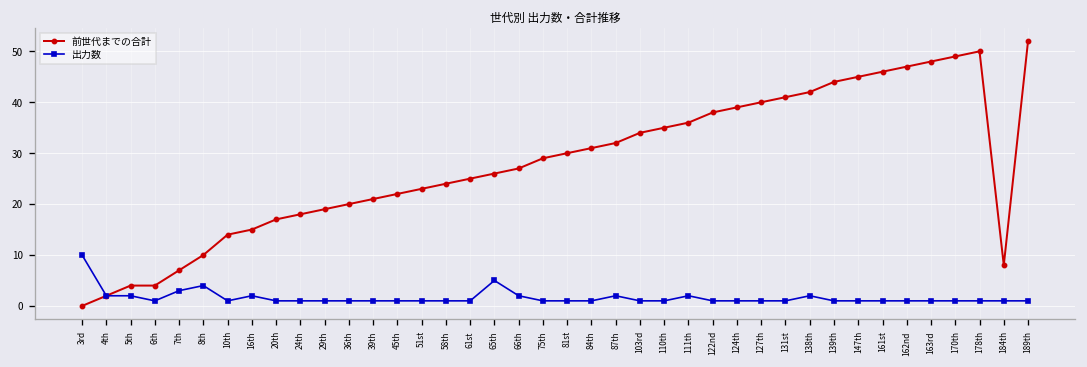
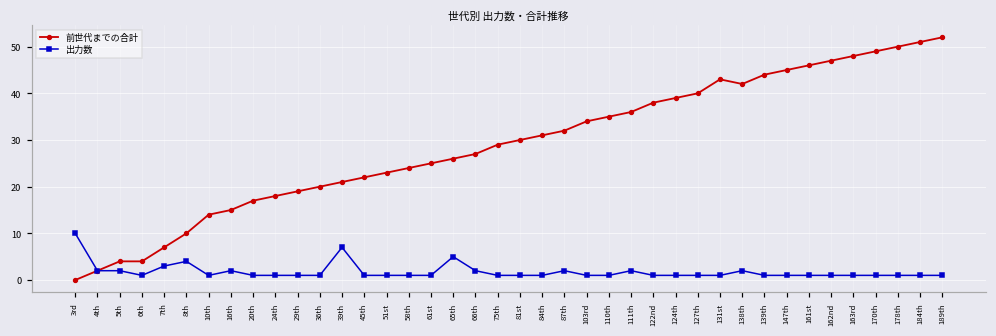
  {
    "前世代までの合計": {
      "3rd": 0,
      "5th": 4,
      "6th": 4,
      "7th": 7,
      "8th": 10,
      "10th": 14,
      "16th": 15,
      "20th": 17,
      "24th": 18,
      "29th": 19,
      "36th": 20,
      "39th": 21,
      "45th": 22,
      "51st": 23,
      "58th": 24,
      "61st": 25,
      "65th": 26,
      "66th": 27,
      "75th": 29,
      "81st": 30,
      "84th": 31,
      "87th": 32,
      "103rd": 34,
      "110th": 35,
      "111th": 36,
      "122nd": 38,
      "124th": 39,
      "127th": 40,
-     "131st": 41,
+     "131st": 43,
      "138th": 42,
      "139th": 44,
      "147th": 45,
      "161st": 46,
      "162nd": 47,
      "163rd": 48,
      "170th": 49,
      "178th": 50,
-     "184th": 8,
+     "184th": 51,
      "189th": 52
    },
    "出力数": {
      "3rd": 10,
      "5th": 2,
      "6th": 1,
      "7th": 3,
      "8th": 4,
      "10th": 1,
      "16th": 2,
      "20th": 1,
      "24th": 1,
      "29th": 1,
      "36th": 1,
-     "39th": 1,
+     "39th": 7,
      "45th": 1,
      "51st": 1,
      "58th": 1,
      "61st": 1,
      "65th": 5,
      "66th": 2,
      "75th": 1,
      "81st": 1,
      "84th": 1,
      "87th": 2,
      "103rd": 1,
      "110th": 1,
      "111th": 2,
      "122nd": 1,
      "124th": 1,
      "127th": 1,
      "131st": 1,
      "138th": 2,
      "139th": 1,
      "147th": 1,
      "161st": 1,
      "162nd": 1,
      "163rd": 1,
      "170th": 1,
      "178th": 1,
      "184th": 1,
      "189th": 1
    }
  }
